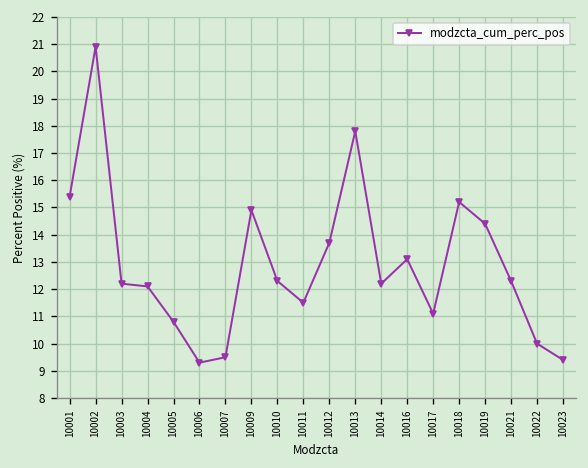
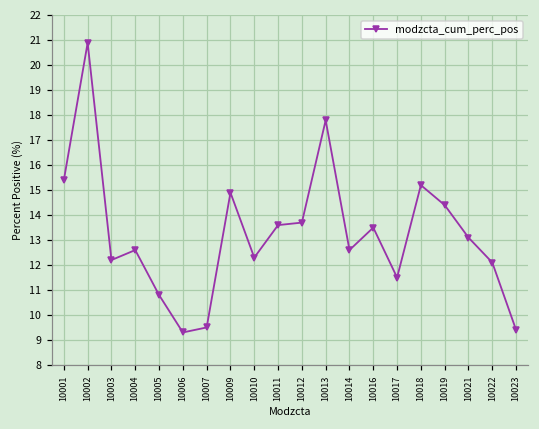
  {
    "10001": 15.4,
    "10002": 20.9,
    "10003": 12.2,
-   "10004": 12.1,
+   "10004": 12.6,
    "10005": 10.8,
    "10006": 9.3,
    "10007": 9.5,
    "10009": 14.9,
    "10010": 12.3,
-   "10011": 11.5,
+   "10011": 13.6,
    "10012": 13.7,
    "10013": 17.8,
-   "10014": 12.2,
-   "10016": 13.1,
-   "10017": 11.1,
+   "10014": 12.6,
+   "10016": 13.5,
+   "10017": 11.5,
    "10018": 15.2,
    "10019": 14.4,
-   "10021": 12.3,
-   "10022": 10.0,
+   "10021": 13.1,
+   "10022": 12.1,
    "10023": 9.4
  }
